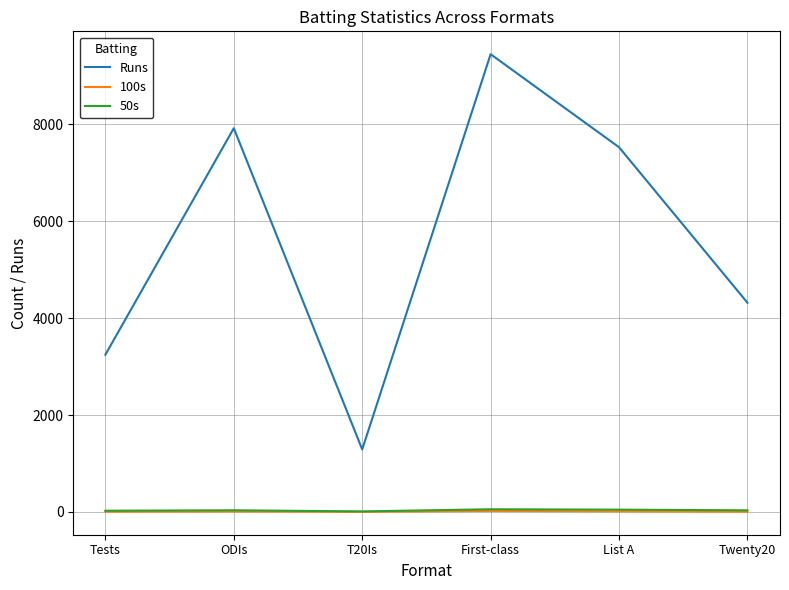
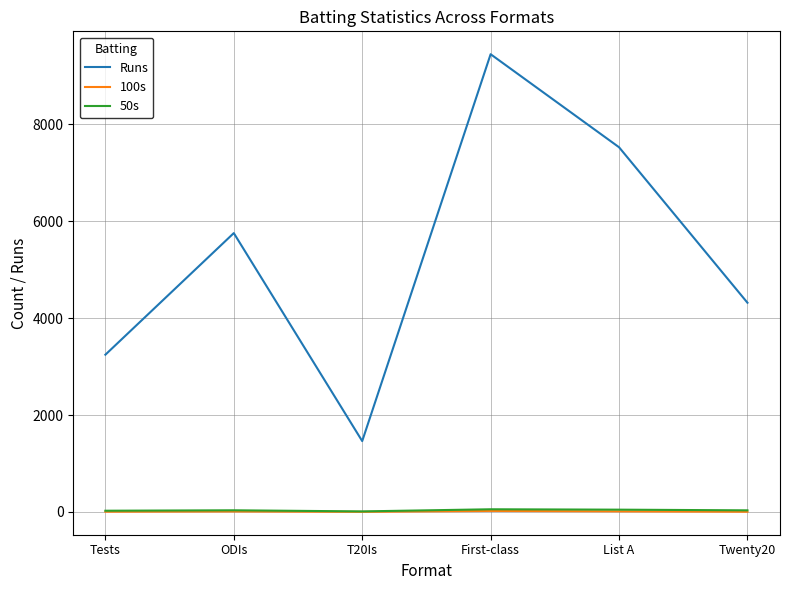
  {
    "Runs": {
      "Tests": 3200,
-     "ODIs": 7900,
-     "T20Is": 1300,
+     "ODIs": 5800,
+     "T20Is": 1500,
      "First-class": 9500,
      "List A": 7500,
      "Twenty20": 4300
    }
  }
